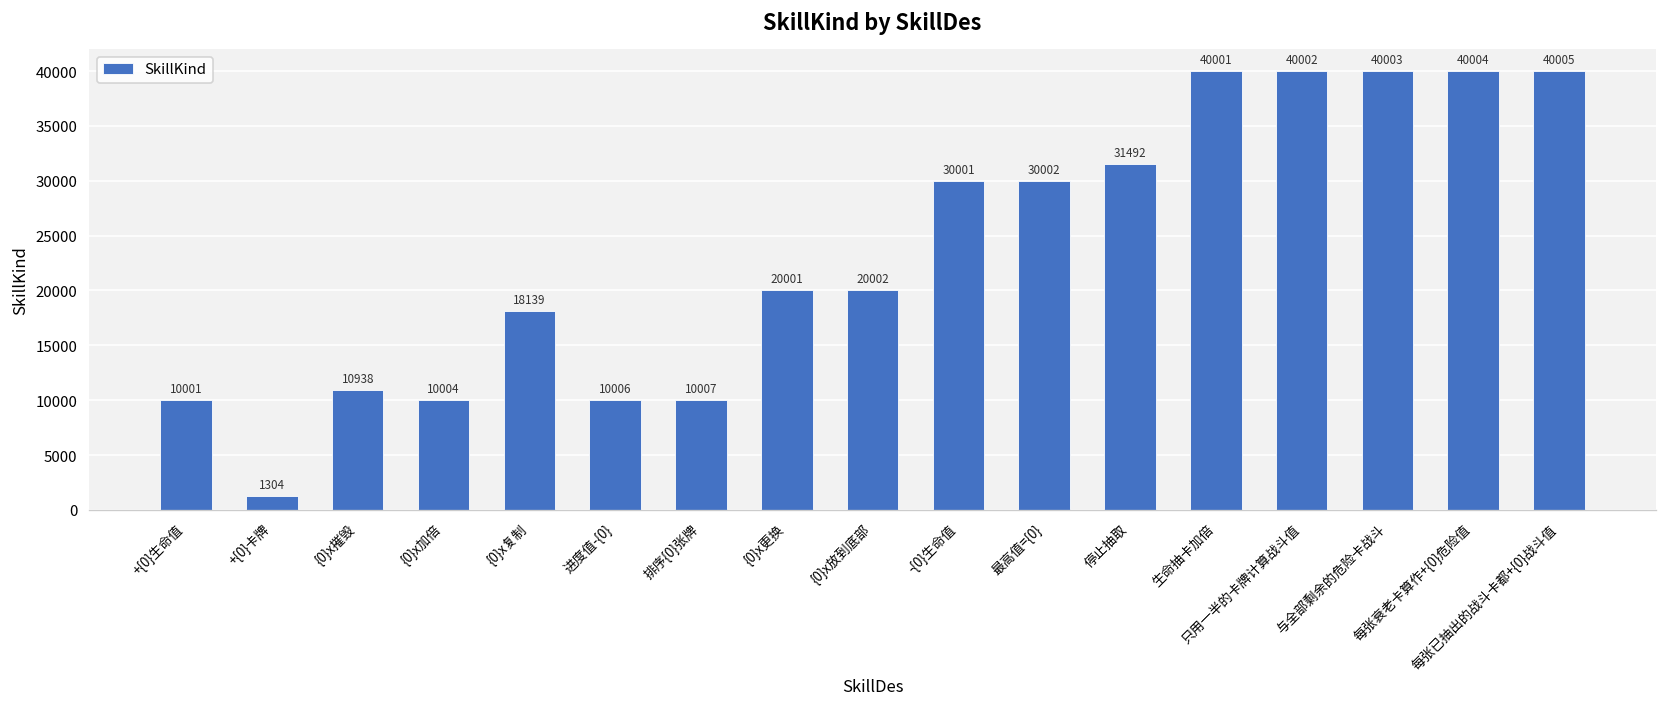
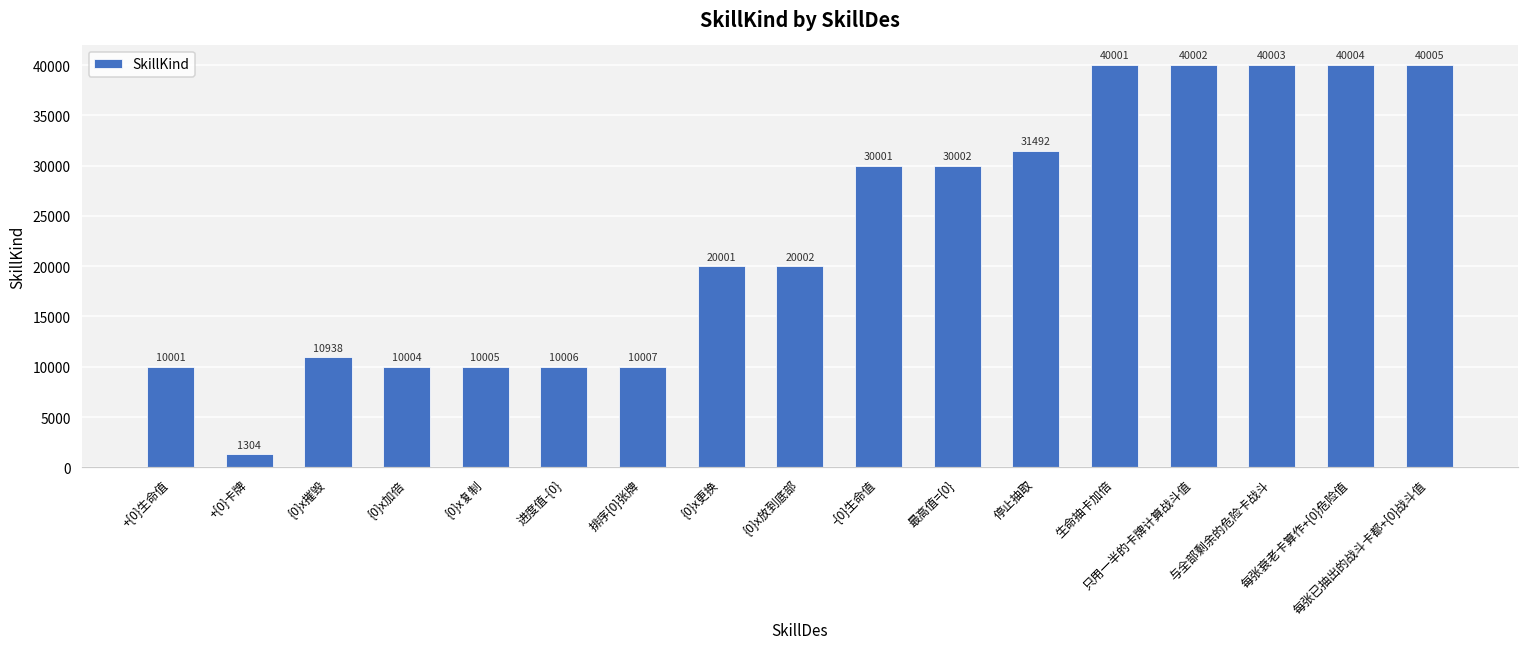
  {
    "+{0}生命值": 10001,
    "+{0}卡牌": 1304,
    "{0}x摧毁": 10938,
    "{0}x加倍": 10004,
-   "{0}x复制": 18139,
+   "{0}x复制": 10005,
    "进度值-{0}": 10006,
    "排序{0}张牌": 10007,
    "{0}x更换": 20001,
    "{0}x放到底部": 20002,
    "-{0}生命值": 30001,
    "最高值={0}": 30002,
    "停止抽取": 31492,
    "生命抽卡加倍": 40001,
    "只用一半的卡牌计算战斗值": 40002,
    "与全部剩余的危险卡战斗": 40003,
    "每张衰老卡算作+{0}危险值": 40004,
    "每张已抽出的战斗卡都+{0}战斗值": 40005
  }
